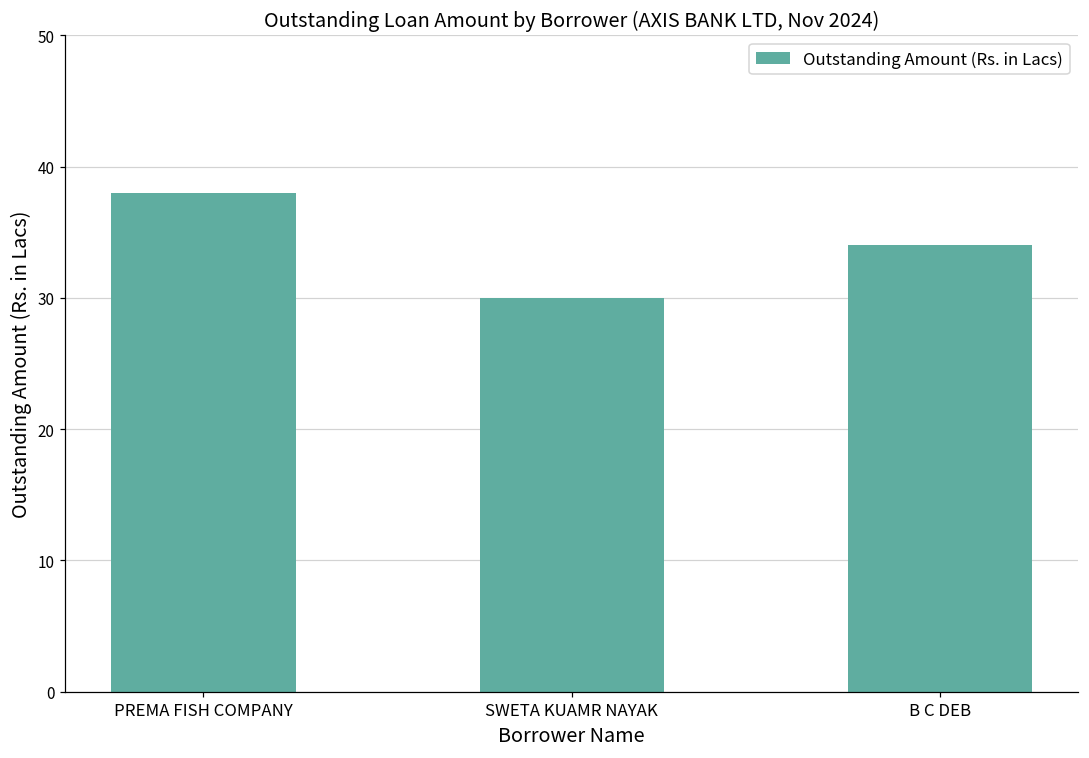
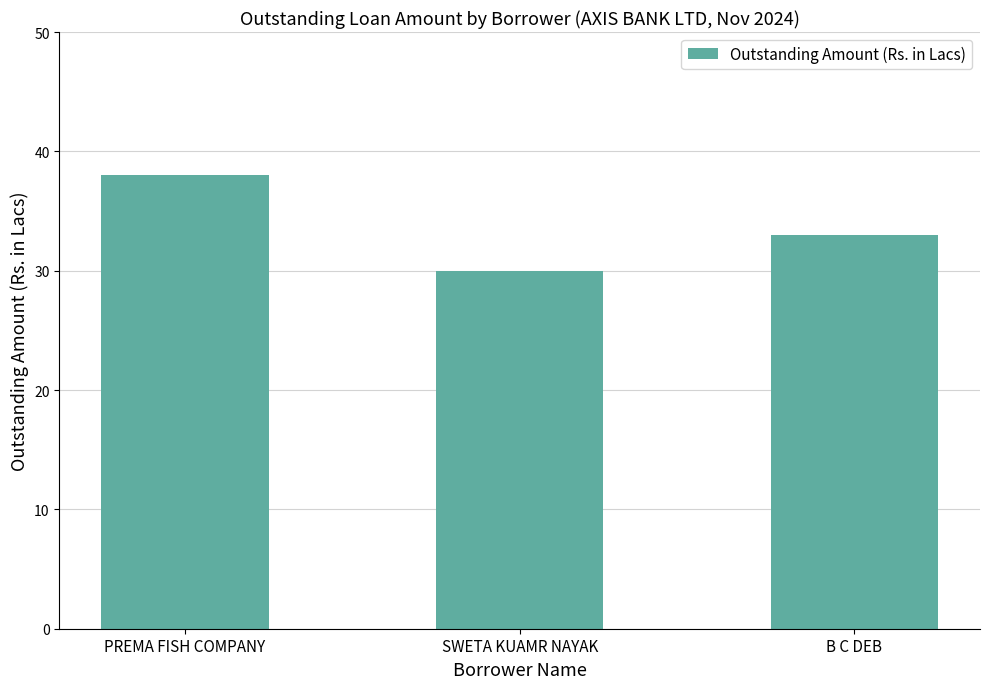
  {
    "PREMA FISH COMPANY": 38,
    "SWETA KUAMR NAYAK": 30,
-   "B C DEB": 34
+   "B C DEB": 33
  }
